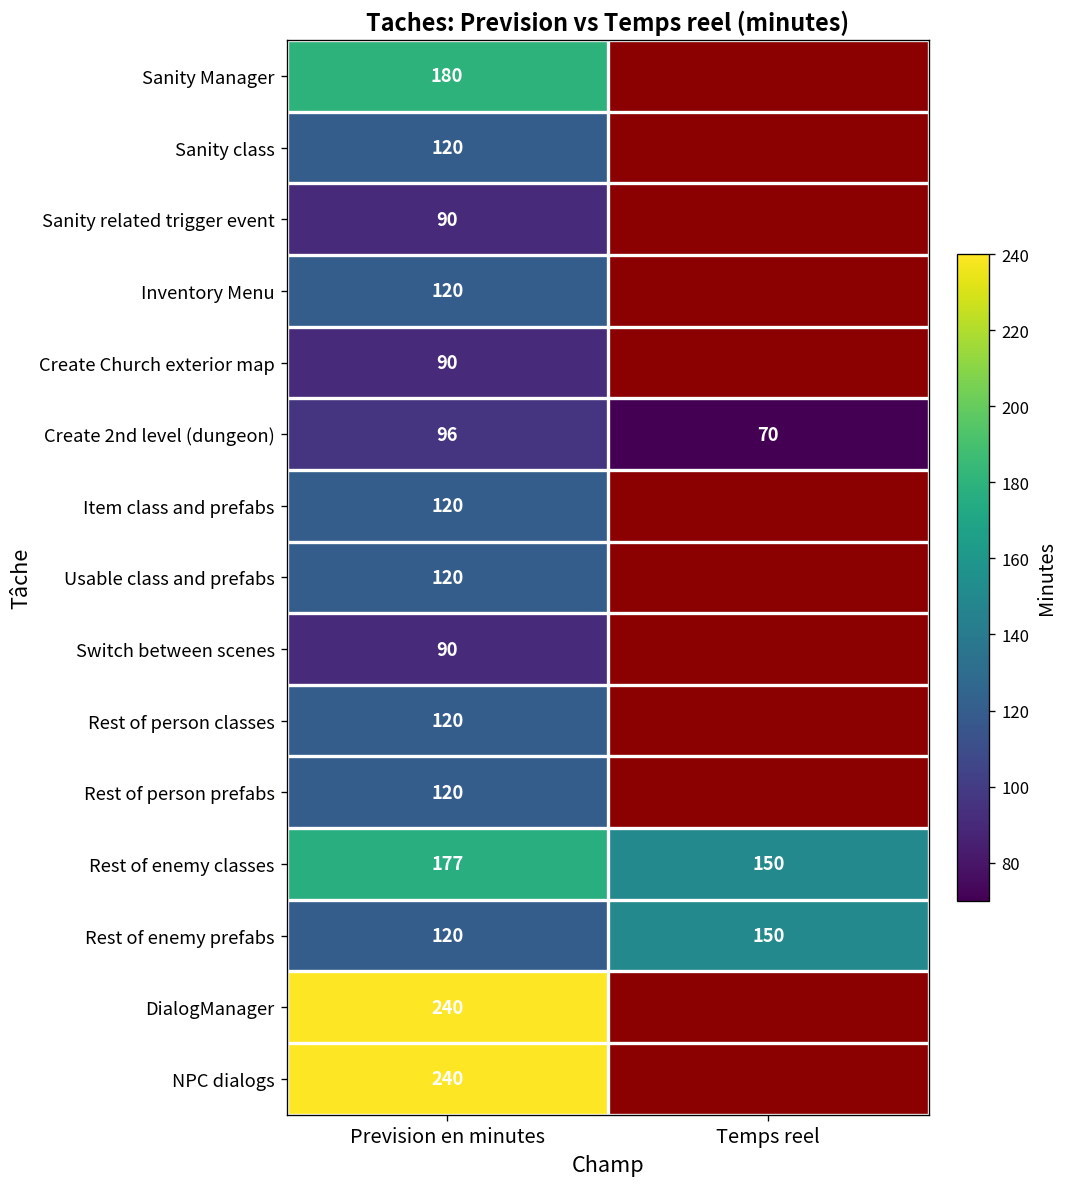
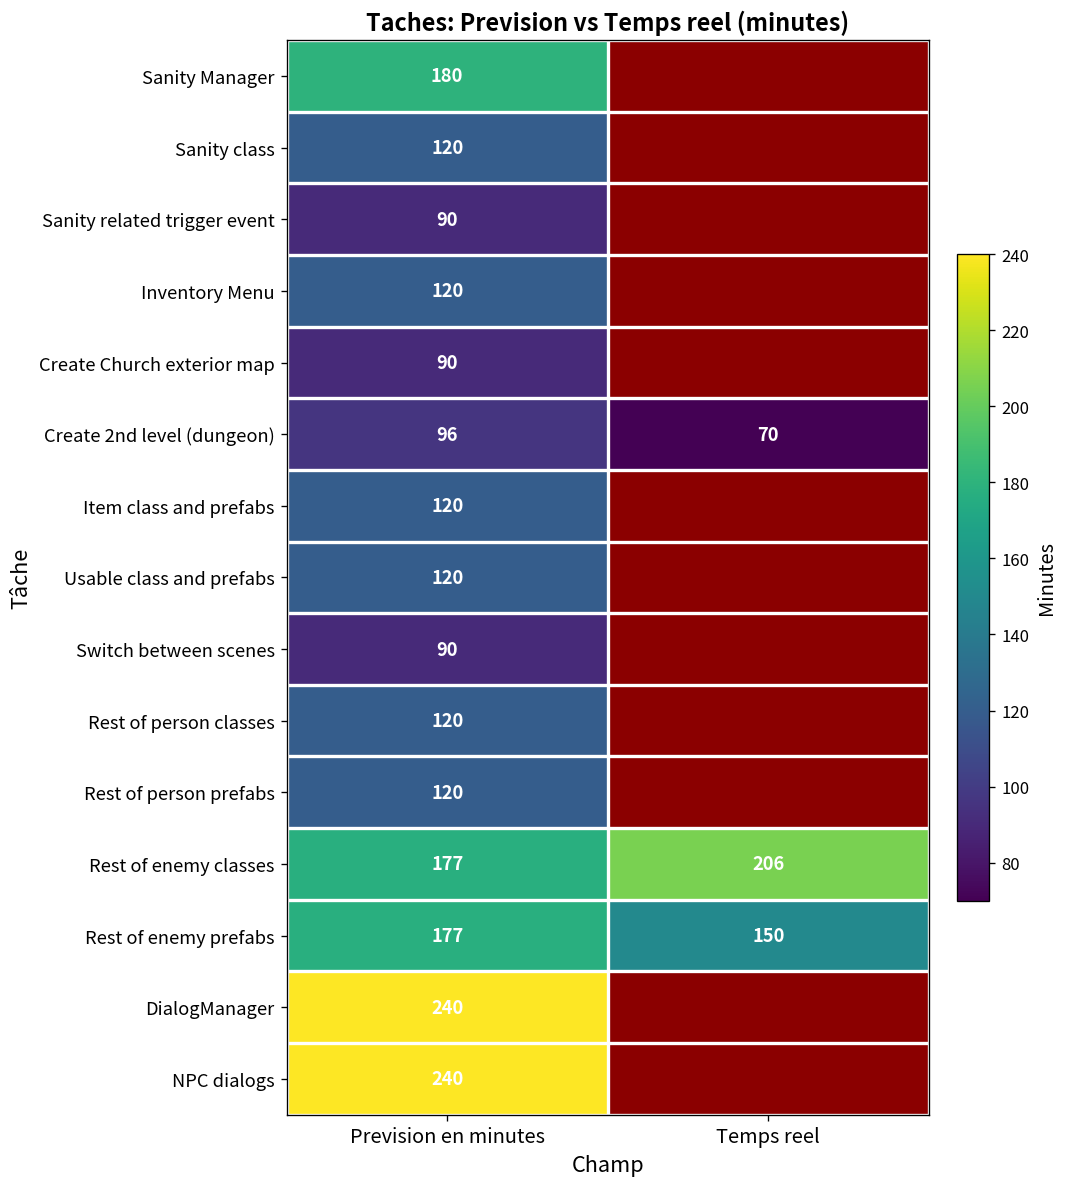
  {
    "Sanity Manager": {
      "Prevision en minutes": 180
    },
    "Sanity class": {
      "Prevision en minutes": 120
    },
    "Sanity related trigger event": {
      "Prevision en minutes": 90
    },
    "Inventory Menu": {
      "Prevision en minutes": 120
    },
    "Create Church exterior map": {
      "Prevision en minutes": 90
    },
    "Create 2nd level (dungeon)": {
      "Prevision en minutes": 96,
      "Temps reel": 70
    },
    "Item class and prefabs": {
      "Prevision en minutes": 120
    },
    "Usable class and prefabs": {
      "Prevision en minutes": 120
    },
    "Switch between scenes": {
      "Prevision en minutes": 90
    },
    "Rest of person classes": {
      "Prevision en minutes": 120
    },
    "Rest of person prefabs": {
      "Prevision en minutes": 120
    },
    "Rest of enemy classes": {
      "Prevision en minutes": 177,
-     "Temps reel": 150
+     "Temps reel": 206
    },
    "Rest of enemy prefabs": {
-     "Prevision en minutes": 120,
+     "Prevision en minutes": 177,
      "Temps reel": 150
    },
    "DialogManager": {
      "Prevision en minutes": 240
    },
    "NPC dialogs": {
      "Prevision en minutes": 240
    }
  }
